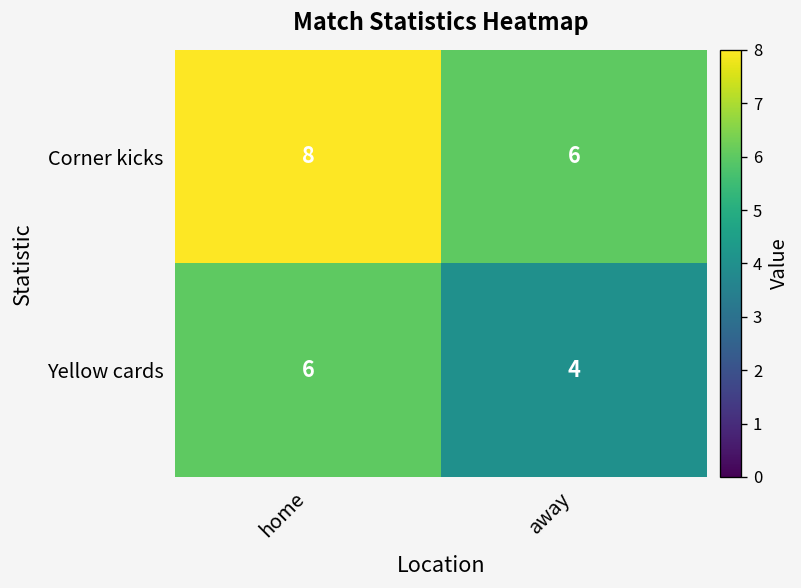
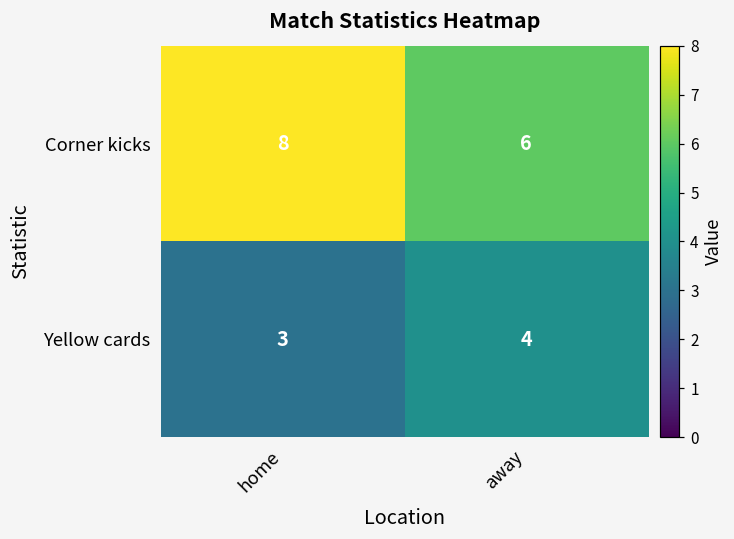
  {
    "Corner kicks": {
      "home": 8,
      "away": 6
    },
    "Yellow cards": {
-     "home": 6,
+     "home": 3,
      "away": 4
    }
  }
